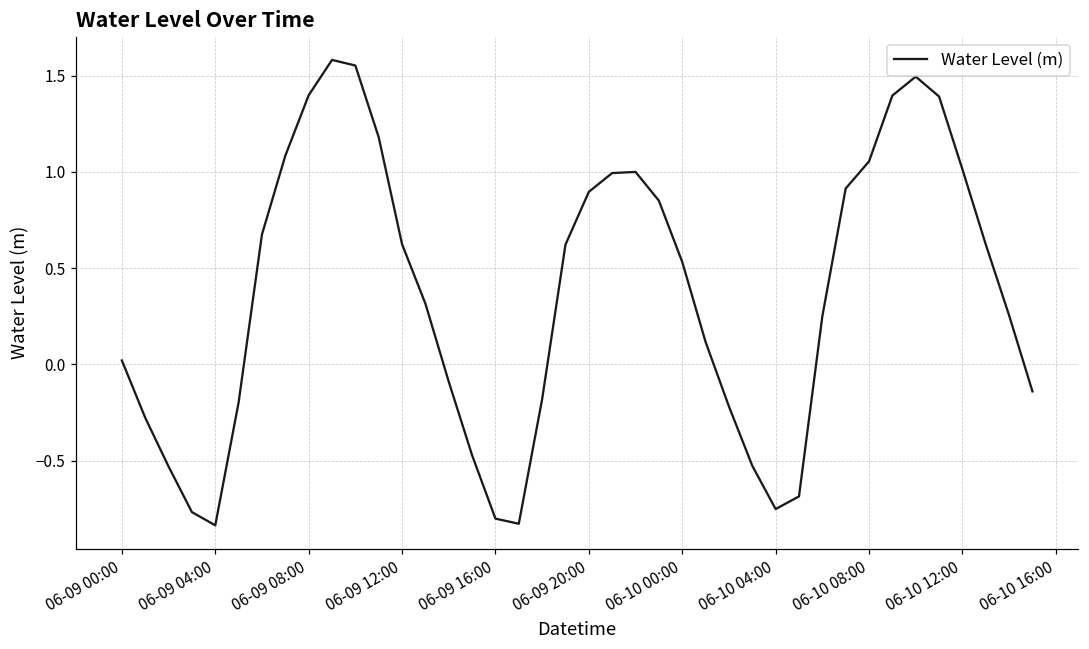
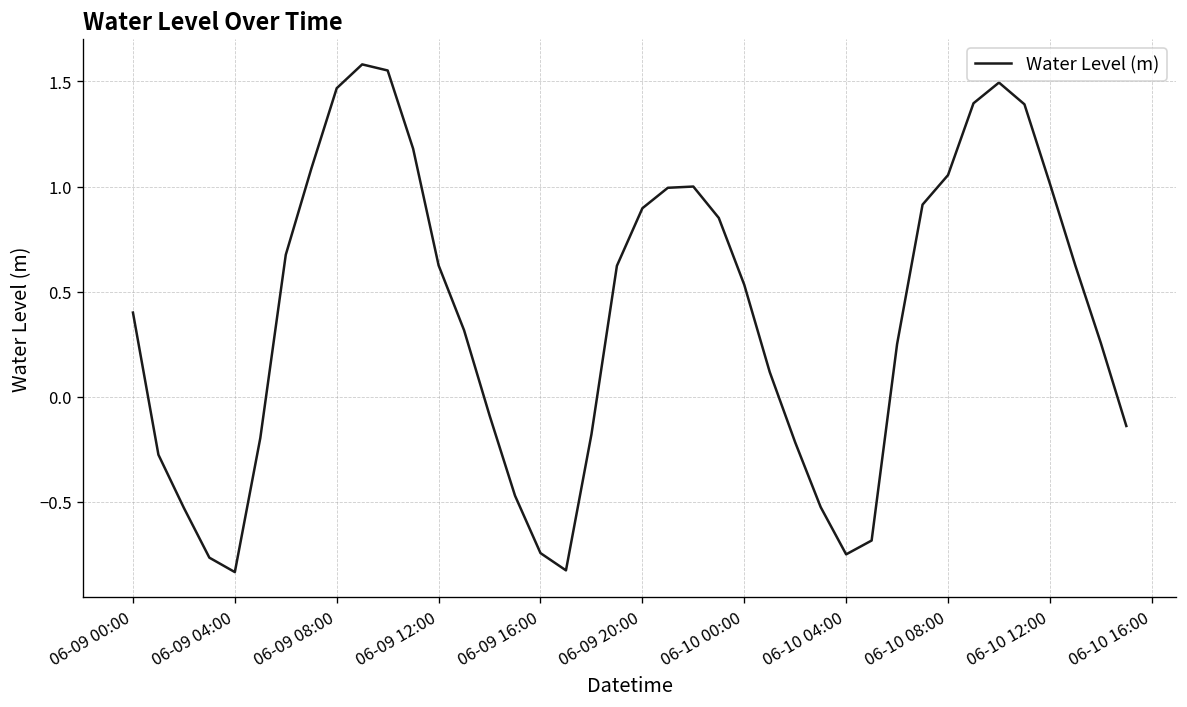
  {
-   "06-09 00:00": 0.02,
+   "06-09 00:00": 0.40,
    "06-09 04:00": -0.84,
-   "06-09 08:00": 1.40,
+   "06-09 08:00": 1.47,
    "06-09 12:00": 0.62,
-   "06-09 16:00": -0.80,
+   "06-09 16:00": -0.75,
    "06-09 20:00": 0.90,
    "06-10 00:00": 0.53,
    "06-10 04:00": -0.75,
    "06-10 08:00": 1.05,
    "06-10 12:00": 1.01
  }
